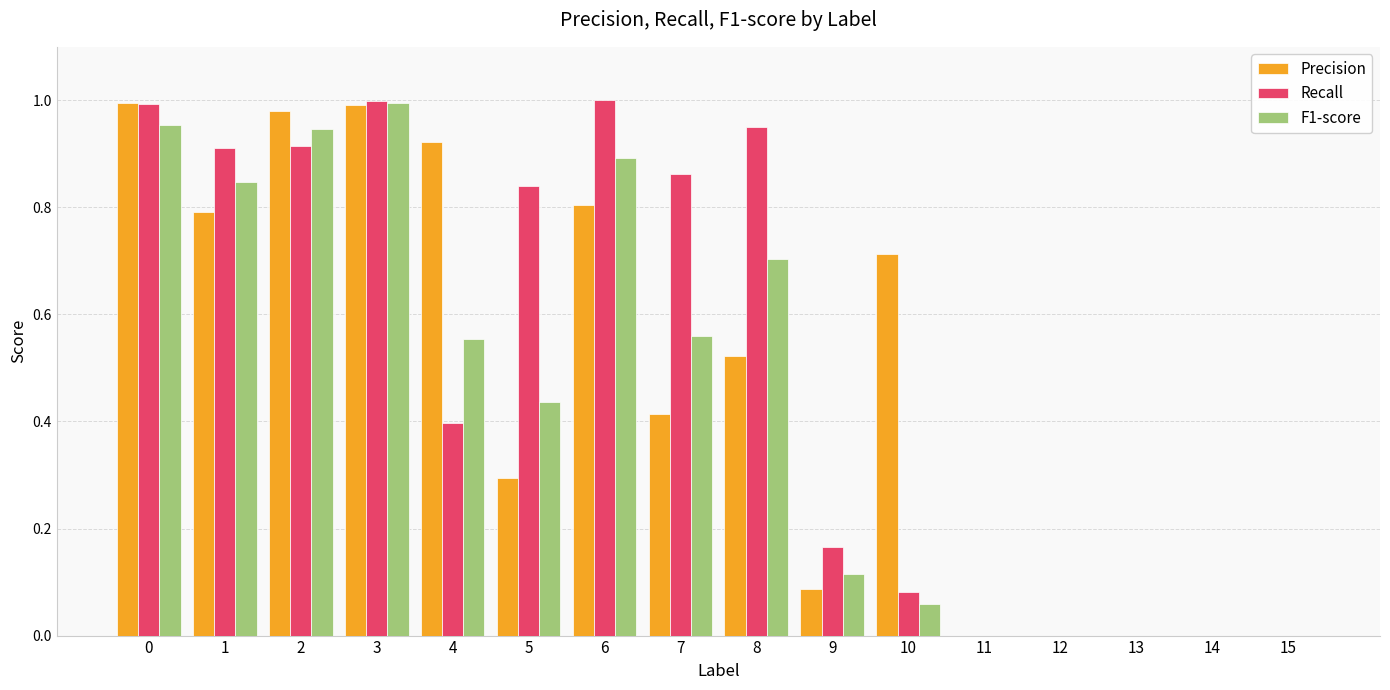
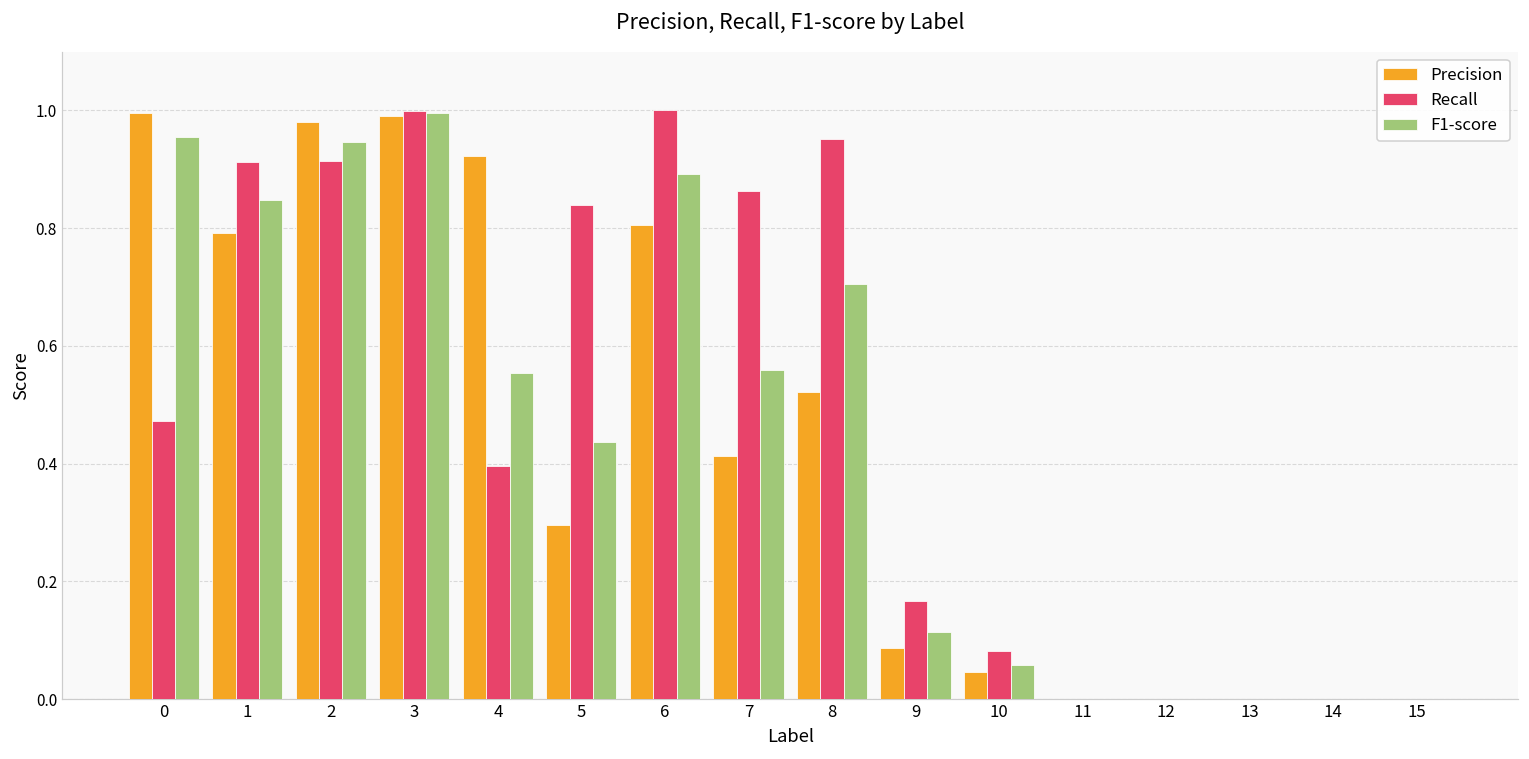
  {
    "Precision": {
      "0": 1.00,
      "1": 0.79,
      "2": 0.98,
      "3": 0.99,
      "4": 0.92,
      "5": 0.30,
      "6": 0.80,
      "7": 0.41,
      "8": 0.52,
      "9": 0.09,
-     "10": 0.71,
+     "10": 0.05,
      "11": 0.00,
      "12": 0.00,
      "13": 0.00,
      "14": 0.00,
      "15": 0.00
    },
    "Recall": {
-     "0": 0.99,
+     "0": 0.47,
      "1": 0.91,
      "2": 0.91,
      "3": 1.00,
      "4": 0.40,
      "5": 0.84,
      "6": 1.00,
      "7": 0.86,
      "8": 0.95,
      "9": 0.17,
      "10": 0.08,
      "11": 0.00,
      "12": 0.00,
      "13": 0.00,
      "14": 0.00,
      "15": 0.00
    },
    "F1-score": {
      "0": 0.95,
      "1": 0.85,
      "2": 0.95,
      "3": 0.99,
      "4": 0.55,
      "5": 0.44,
      "6": 0.89,
      "7": 0.56,
      "8": 0.70,
      "9": 0.11,
      "10": 0.06,
      "11": 0.00,
      "12": 0.00,
      "13": 0.00,
      "14": 0.00,
      "15": 0.00
    }
  }
